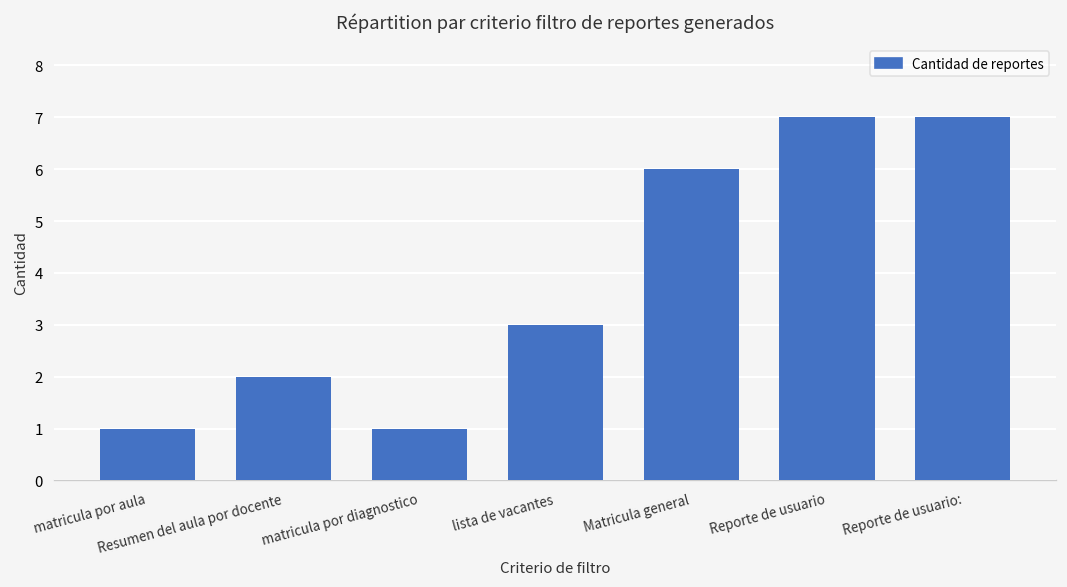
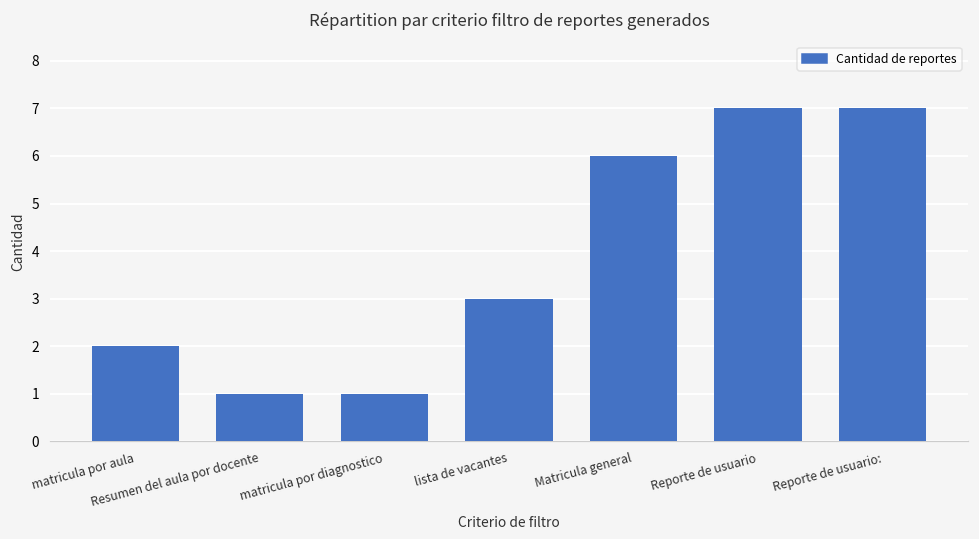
  {
-   "matricula por aula": 1,
-   "Resumen del aula por docente": 2,
+   "matricula por aula": 2,
+   "Resumen del aula por docente": 1,
    "matricula por diagnostico": 1,
    "lista de vacantes": 3,
    "Matricula general": 6,
    "Reporte de usuario": 7,
    "Reporte de usuario:": 7
  }
